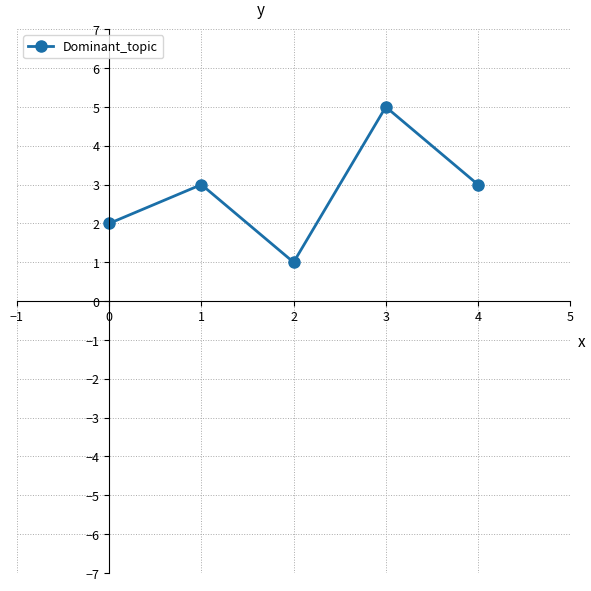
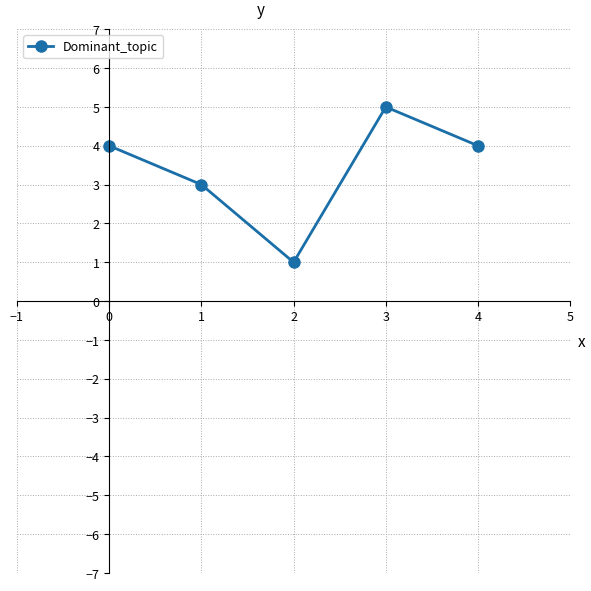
  {
-   "0": 2,
+   "0": 4,
    "1": 3,
    "2": 1,
    "3": 5,
-   "4": 3
+   "4": 4
  }
